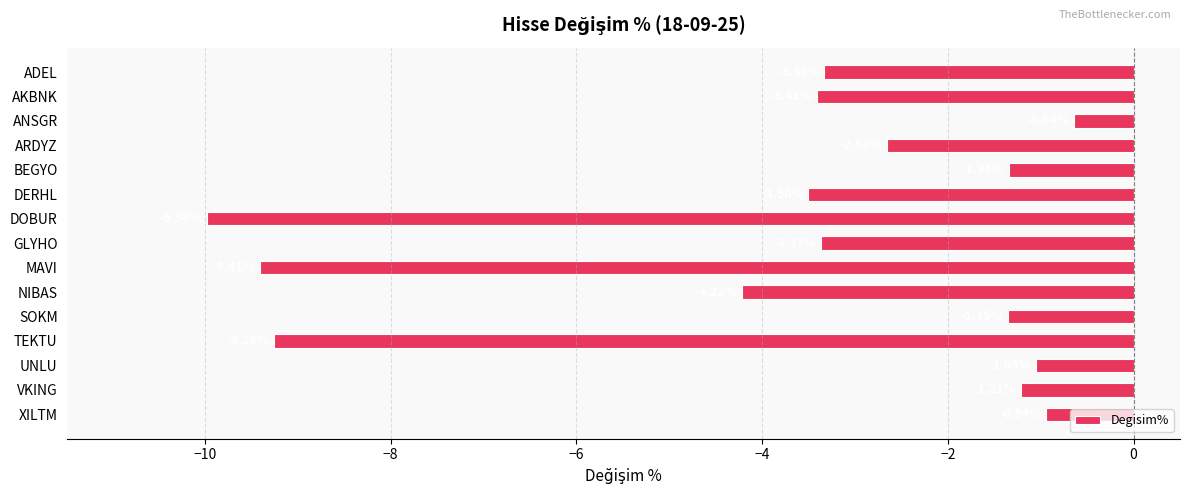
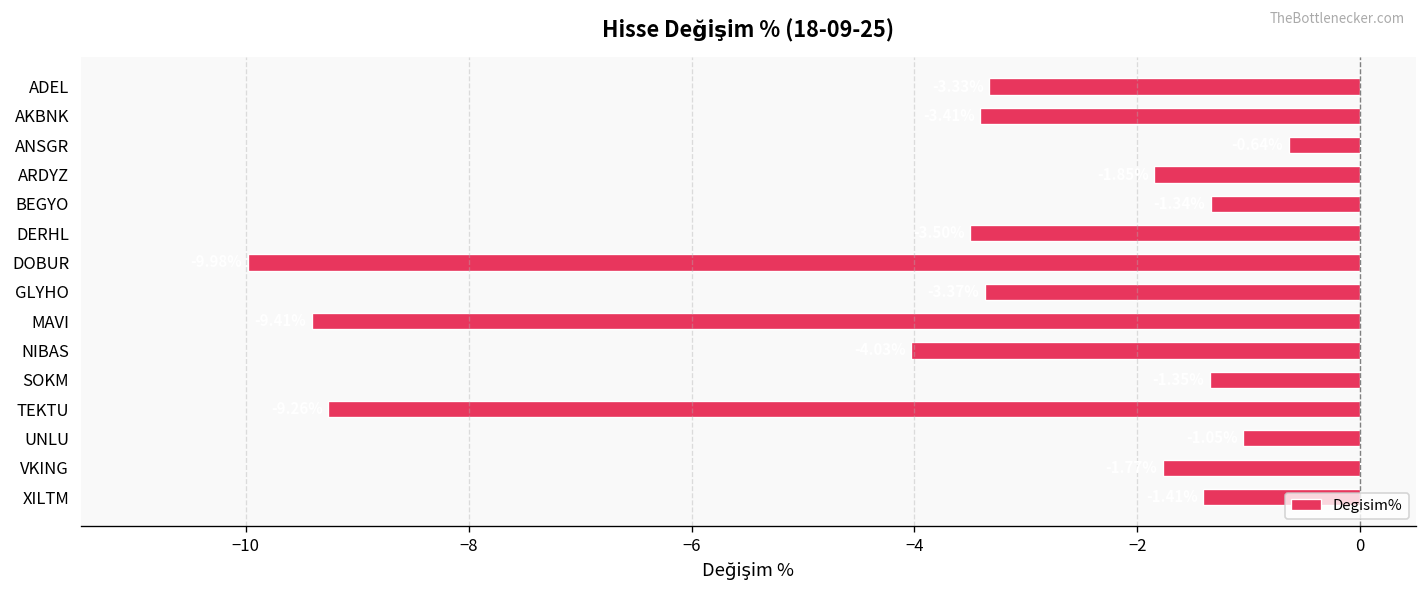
  {
    "ADEL": -3.3,
    "AKBNK": -3.4,
    "ANSGR": -0.6,
-   "ARDYZ": -2.7,
+   "ARDYZ": -1.9,
    "BEGYO": -1.3,
    "DERHL": -3.5,
    "DOBUR": -10.0,
    "GLYHO": -3.4,
    "MAVI": -9.4,
-   "NIBAS": -4.2,
+   "NIBAS": -4.0,
    "SOKM": -1.4,
    "TEKTU": -9.3,
    "UNLU": -1.1,
-   "VKING": -1.2,
-   "XILTM": -0.9
+   "VKING": -1.8,
+   "XILTM": -1.4
  }
